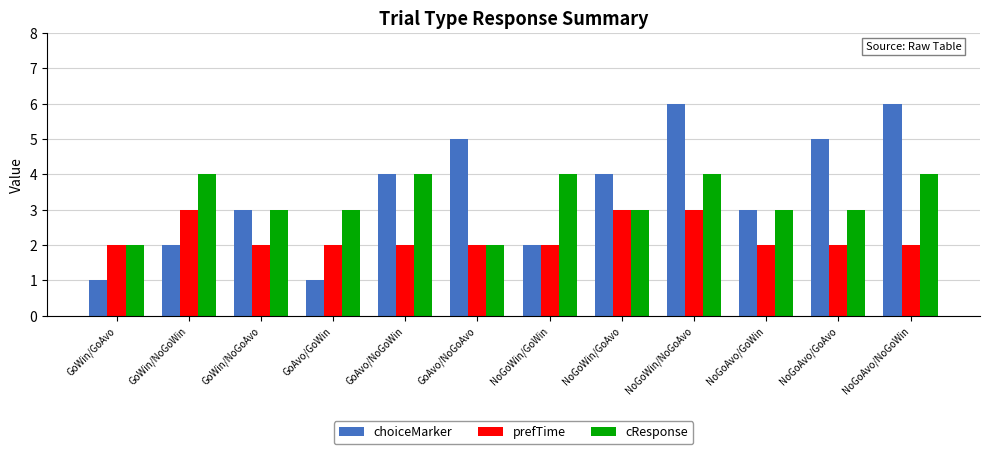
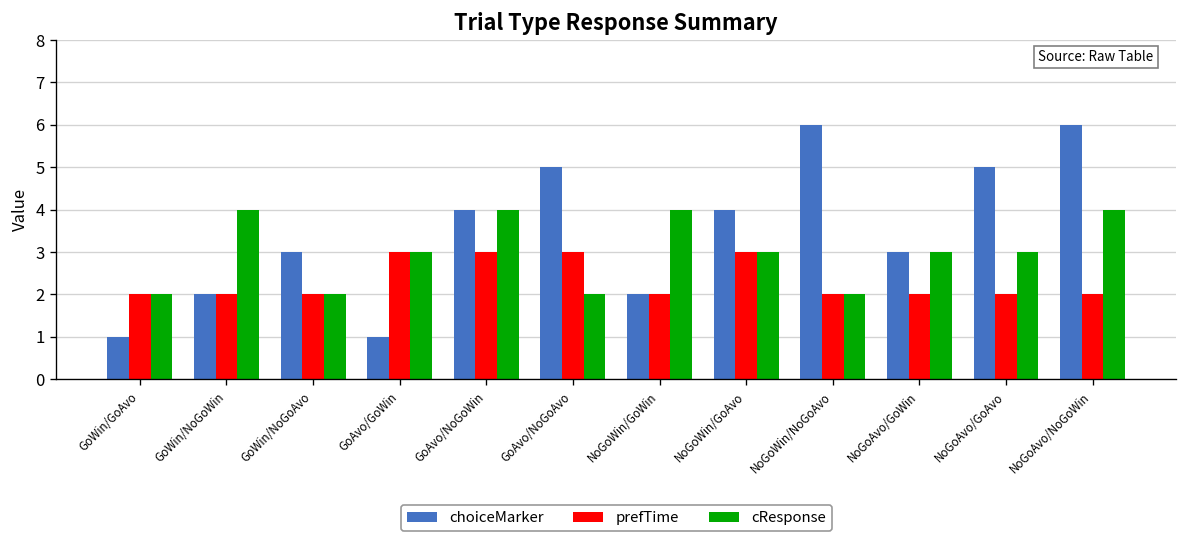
  {
    "choiceMarker": {
      "GoWin/GoAvo": 1,
      "GoWin/NoGoWin": 2,
      "GoWin/NoGoAvo": 3,
      "GoAvo/GoWin": 1,
      "GoAvo/NoGoWin": 4,
      "GoAvo/NoGoAvo": 5,
      "NoGoWin/GoWin": 2,
      "NoGoWin/GoAvo": 4,
      "NoGoWin/NoGoAvo": 6,
      "NoGoAvo/GoWin": 3,
      "NoGoAvo/GoAvo": 5,
      "NoGoAvo/NoGoWin": 6
    },
    "prefTime": {
      "GoWin/GoAvo": 2,
-     "GoWin/NoGoWin": 3,
+     "GoWin/NoGoWin": 2,
      "GoWin/NoGoAvo": 2,
-     "GoAvo/GoWin": 2,
-     "GoAvo/NoGoWin": 2,
-     "GoAvo/NoGoAvo": 2,
+     "GoAvo/GoWin": 3,
+     "GoAvo/NoGoWin": 3,
+     "GoAvo/NoGoAvo": 3,
      "NoGoWin/GoWin": 2,
      "NoGoWin/GoAvo": 3,
-     "NoGoWin/NoGoAvo": 3,
+     "NoGoWin/NoGoAvo": 2,
      "NoGoAvo/GoWin": 2,
      "NoGoAvo/GoAvo": 2,
      "NoGoAvo/NoGoWin": 2
    },
    "cResponse": {
      "GoWin/GoAvo": 2,
      "GoWin/NoGoWin": 4,
-     "GoWin/NoGoAvo": 3,
+     "GoWin/NoGoAvo": 2,
      "GoAvo/GoWin": 3,
      "GoAvo/NoGoWin": 4,
      "GoAvo/NoGoAvo": 2,
      "NoGoWin/GoWin": 4,
      "NoGoWin/GoAvo": 3,
-     "NoGoWin/NoGoAvo": 4,
+     "NoGoWin/NoGoAvo": 2,
      "NoGoAvo/GoWin": 3,
      "NoGoAvo/GoAvo": 3,
      "NoGoAvo/NoGoWin": 4
    }
  }
